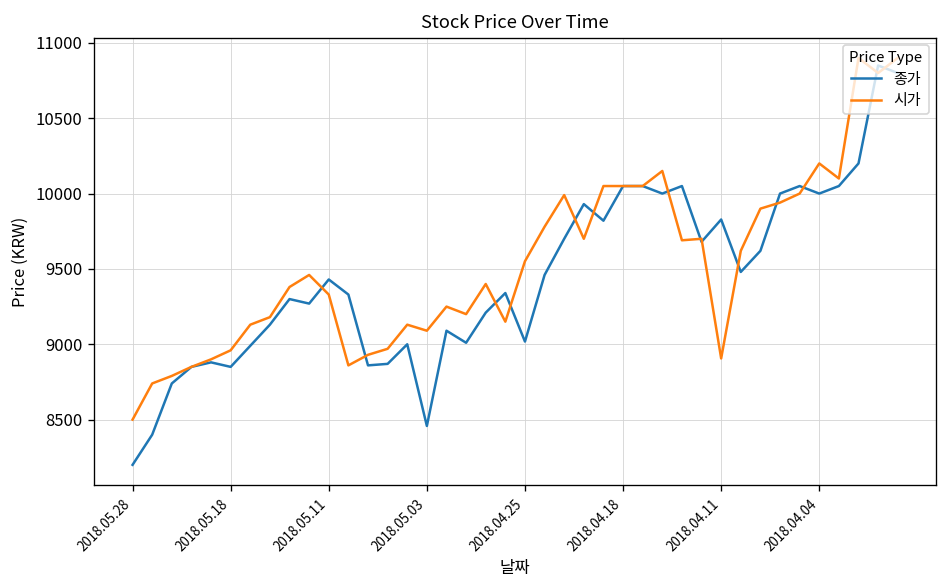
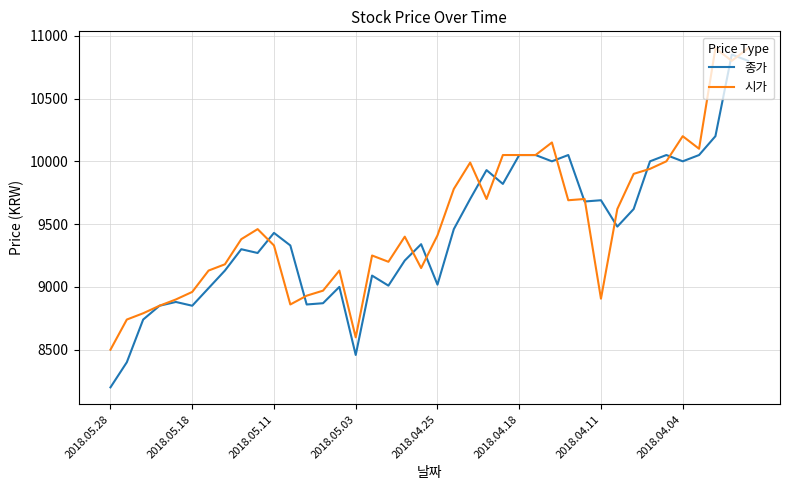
  {
    "종가": {
      "2018.05.28": 8200,
      "2018.05.18": 8850,
      "2018.05.11": 9430,
      "2018.05.03": 8460,
      "2018.04.25": 9020,
-     "2018.04.11": 9830,
+     "2018.04.11": 9690,
      "2018.04.04": 10000
    },
    "시가": {
      "2018.05.28": 8500,
      "2018.05.18": 8960,
      "2018.05.11": 9330,
-     "2018.05.03": 9090,
-     "2018.04.25": 9550,
+     "2018.05.03": 8600,
+     "2018.04.25": 9410,
      "2018.04.11": 8910,
      "2018.04.04": 10200
    }
  }
